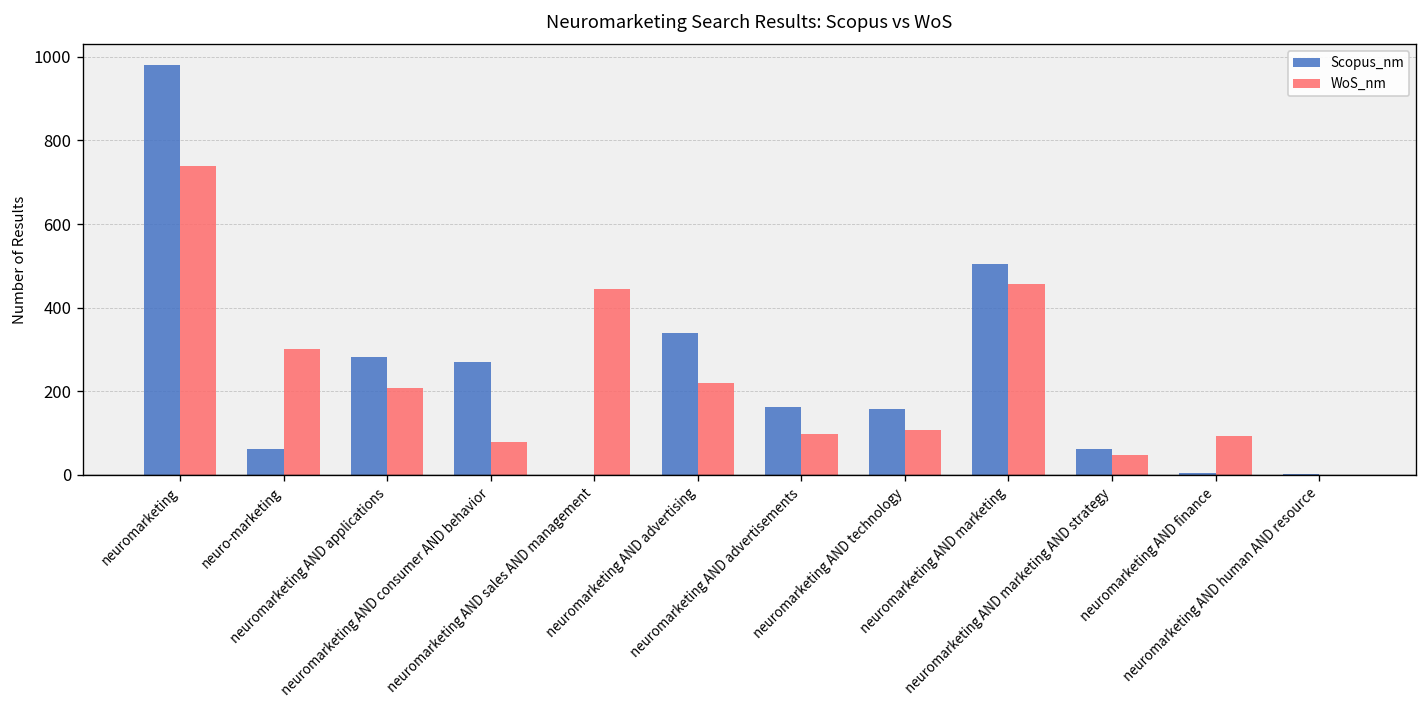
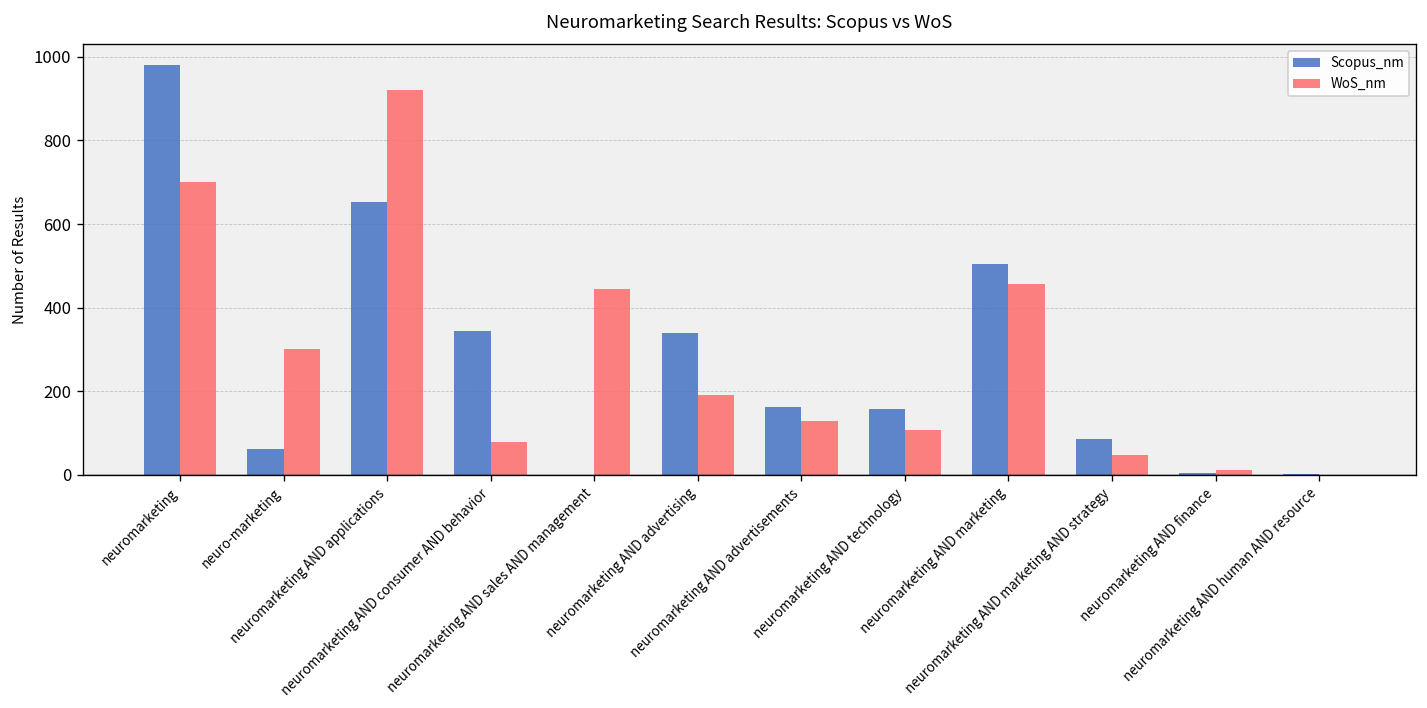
  {
    "Scopus_nm": {
      "neuromarketing": 980,
      "neuro-marketing": 60,
-     "neuromarketing AND applications": 280,
-     "neuromarketing AND consumer AND behavior": 270,
+     "neuromarketing AND applications": 650,
+     "neuromarketing AND consumer AND behavior": 340,
      "neuromarketing AND sales AND management": 0,
      "neuromarketing AND advertising": 340,
      "neuromarketing AND advertisements": 160,
      "neuromarketing AND technology": 160,
      "neuromarketing AND marketing": 510,
-     "neuromarketing AND marketing AND strategy": 60
+     "neuromarketing AND marketing AND strategy": 90
    },
    "WoS_nm": {
-     "neuromarketing": 740,
+     "neuromarketing": 700,
      "neuro-marketing": 300,
-     "neuromarketing AND applications": 210,
+     "neuromarketing AND applications": 920,
      "neuromarketing AND consumer AND behavior": 80,
      "neuromarketing AND sales AND management": 440,
-     "neuromarketing AND advertising": 220,
-     "neuromarketing AND advertisements": 100,
+     "neuromarketing AND advertising": 190,
+     "neuromarketing AND advertisements": 130,
      "neuromarketing AND technology": 110,
      "neuromarketing AND marketing": 460,
      "neuromarketing AND marketing AND strategy": 50,
-     "neuromarketing AND finance": 90,
+     "neuromarketing AND finance": 10,
      "neuromarketing AND human AND resource": 0
    }
  }
